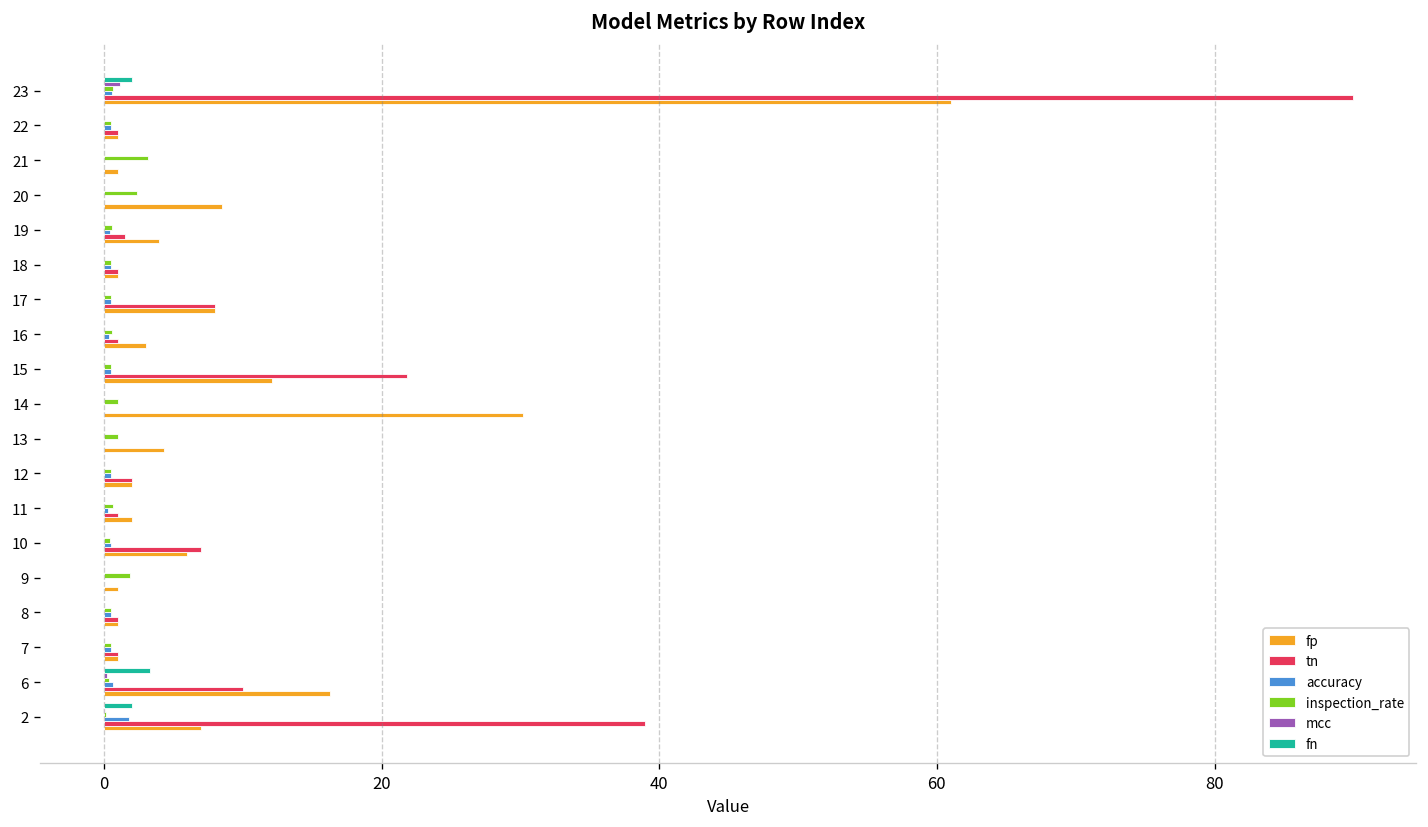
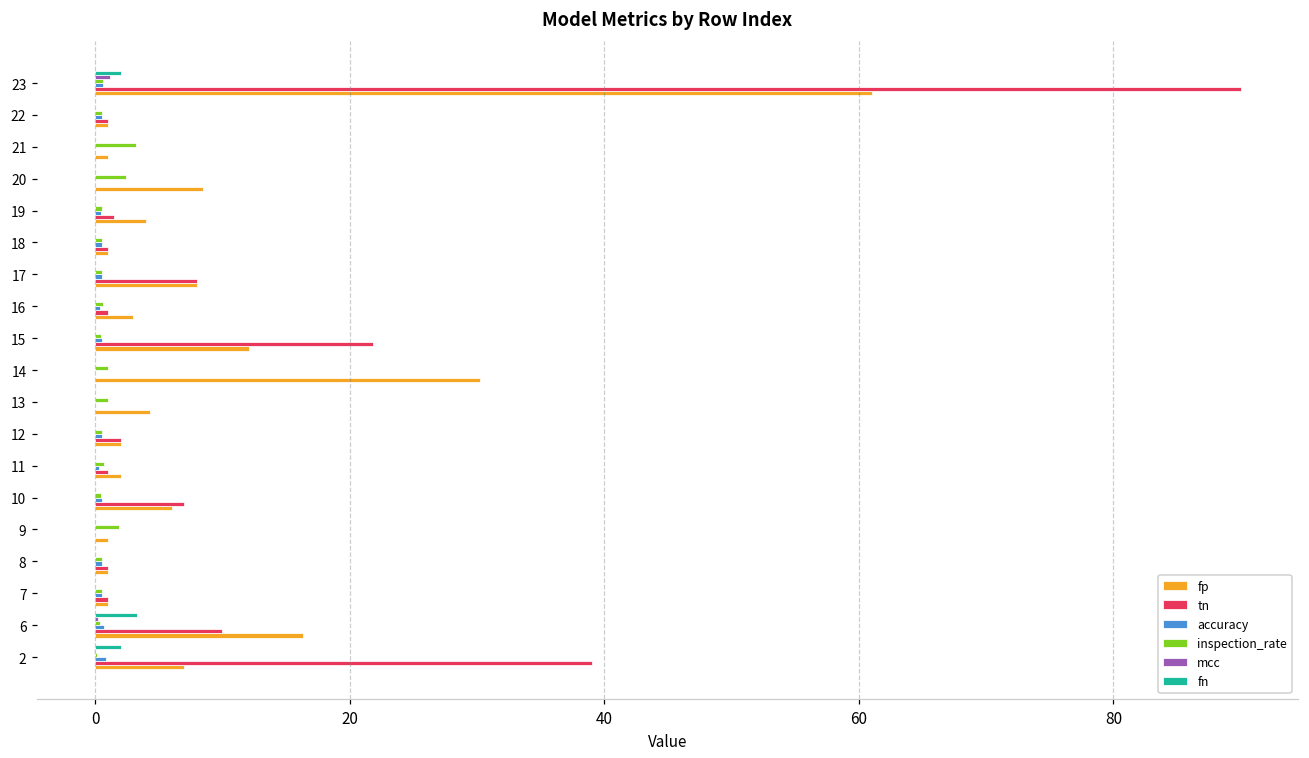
  {
    "fp": {
      "23": 61.0,
      "22": 1.0,
      "21": 1.0,
      "20": 8.5,
      "19": 4.0,
      "18": 1.0,
      "17": 8.0,
      "16": 3.0,
      "15": 12.1,
      "14": 30.2,
      "13": 4.3,
      "12": 2.0,
      "11": 2.0,
      "10": 6.0,
      "9": 1.0,
      "8": 1.0,
      "7": 1.0,
      "6": 16.3,
      "2": 7.0
    },
    "tn": {
      "23": 90.0,
      "22": 1.0,
      "21": 0.0,
      "20": 0.0,
      "19": 1.5,
      "18": 1.0,
      "17": 8.0,
      "16": 1.0,
      "15": 21.8,
      "14": 0.0,
      "13": 0.0,
      "12": 2.0,
      "11": 1.0,
      "10": 7.0,
      "9": 0.0,
      "8": 1.0,
      "7": 1.0,
      "6": 10.0,
      "2": 39.0
    },
    "accuracy": {
      "23": 0.6,
      "22": 0.5,
      "21": 0.0,
      "20": 0.0,
      "19": 0.4,
      "18": 0.5,
      "17": 0.5,
      "16": 0.4,
      "15": 0.5,
      "14": 0.0,
      "13": 0.0,
      "12": 0.5,
      "11": 0.3,
      "10": 0.5,
      "9": 0.0,
      "8": 0.5,
      "7": 0.5,
      "6": 0.7,
-     "2": 1.8
+     "2": 0.8
    },
    "inspection_rate": {
      "23": 0.6,
      "22": 0.5,
      "21": 3.2,
      "20": 2.4,
      "19": 0.6,
      "18": 0.5,
      "17": 0.5,
      "16": 0.6,
      "15": 0.5,
      "14": 1.0,
      "13": 1.0,
      "12": 0.5,
      "11": 0.7,
      "10": 0.5,
      "9": 1.9,
      "8": 0.5,
      "7": 0.5,
      "6": 0.4
    },
    "mcc": {
      "23": 1.1,
      "22": 0.0,
      "21": 0.0,
      "20": 0.0,
      "19": 0.0,
      "18": 0.0,
      "17": 0.0,
      "16": 0.0,
      "15": 0.0,
      "14": 0.0,
      "13": 0.0,
      "12": 0.0,
      "11": 0.0,
      "10": 0.0,
      "9": 0.0,
      "8": 0.0,
      "7": 0.0,
      "6": 0.3
    },
    "fn": {
      "23": 2.0,
      "22": 0.0,
      "21": 0.0,
      "20": 0.0,
      "19": 0.0,
      "18": 0.0,
      "17": 0.0,
      "16": 0.0,
      "15": 0.0,
      "14": 0.0,
      "13": 0.0,
      "12": 0.0,
      "11": 0.0,
      "10": 0.0,
      "9": 0.0,
      "8": 0.0,
      "7": 0.0,
      "6": 3.3,
      "2": 2.0
    }
  }
